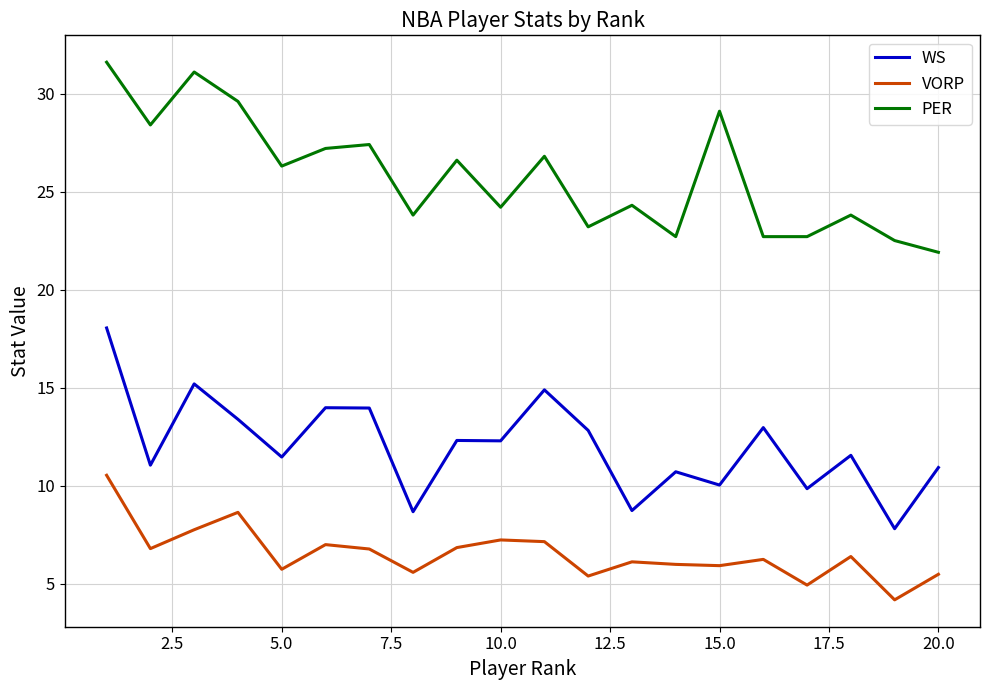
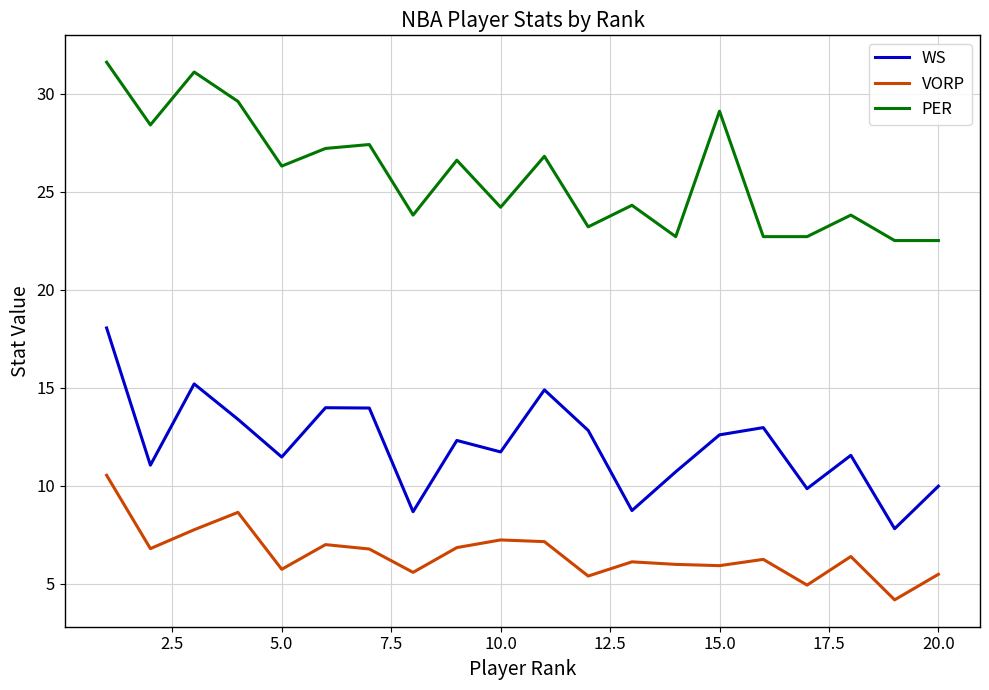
  {
    "WS": {
      "5.0": 11.5,
-     "10.0": 12.3,
-     "15.0": 10.0,
-     "20.0": 10.9
+     "10.0": 11.7,
+     "15.0": 12.6,
+     "20.0": 10.0
    },
    "VORP": {
      "5.0": 5.7,
      "10.0": 7.2,
      "15.0": 5.9,
      "20.0": 5.5
    },
    "PER": {
      "5.0": 26.3,
      "10.0": 24.2,
      "15.0": 29.1,
-     "20.0": 21.9
+     "20.0": 22.5
    }
  }
